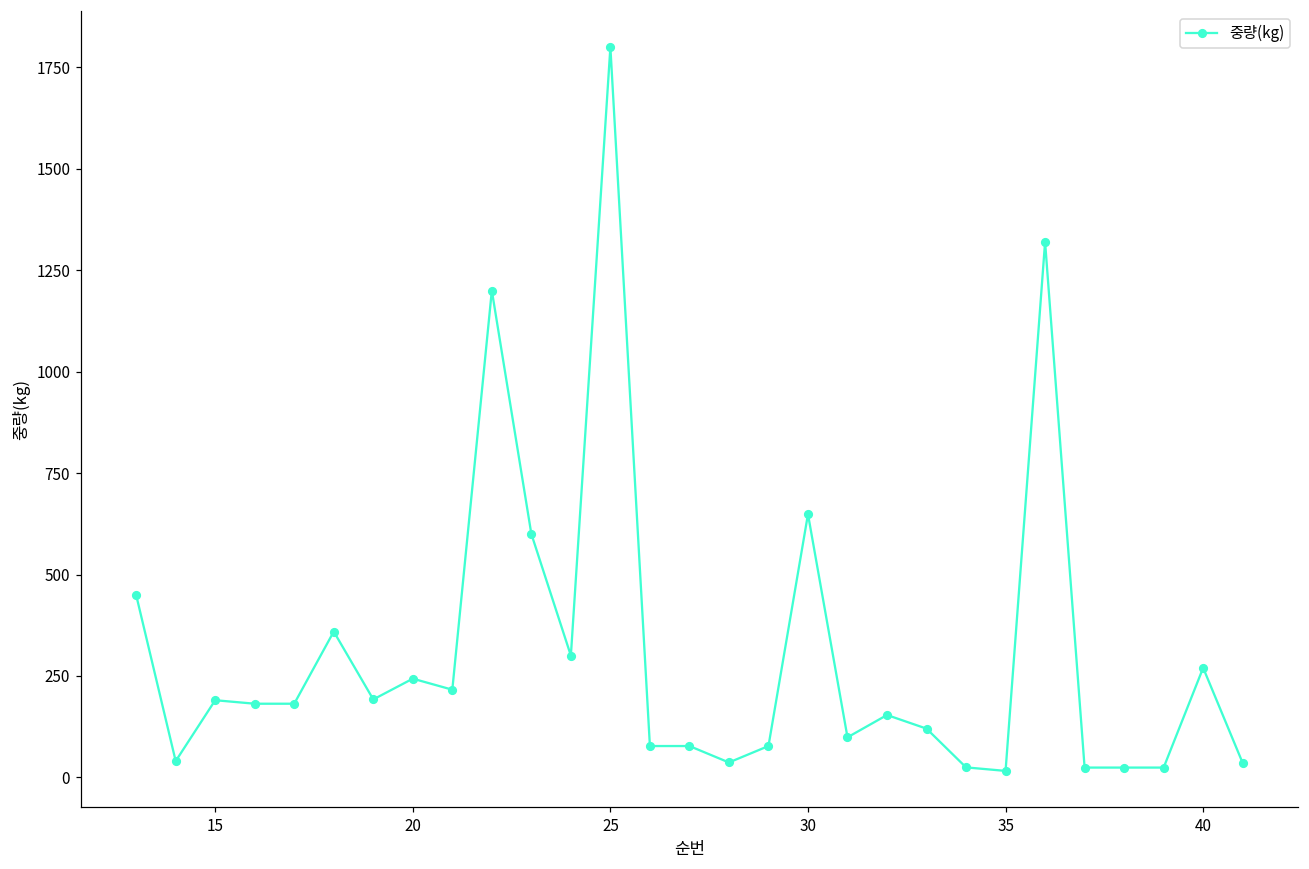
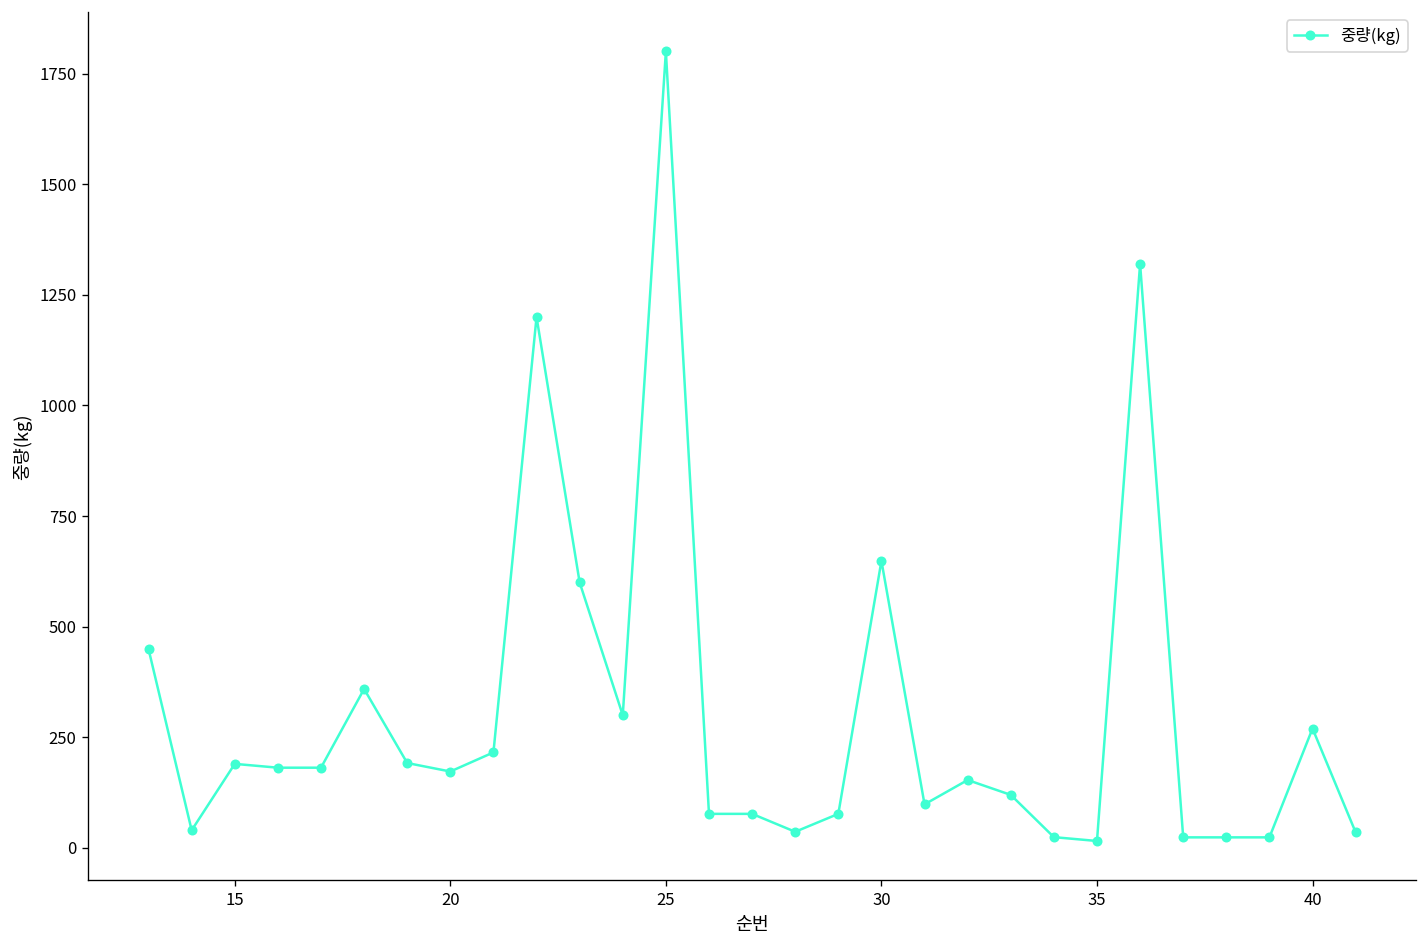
  {
    "15": 190,
-   "20": 240,
+   "20": 170,
    "25": 1800,
    "30": 650,
    "35": 20,
    "40": 270
  }
